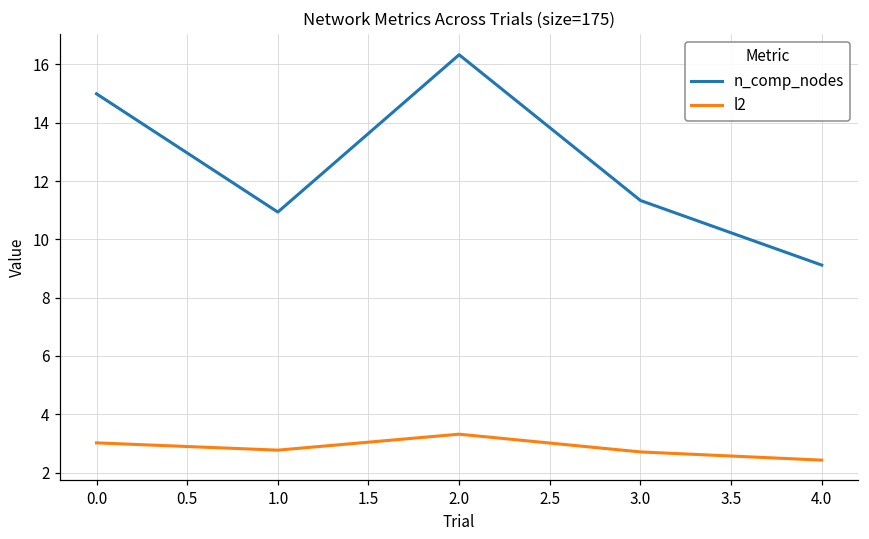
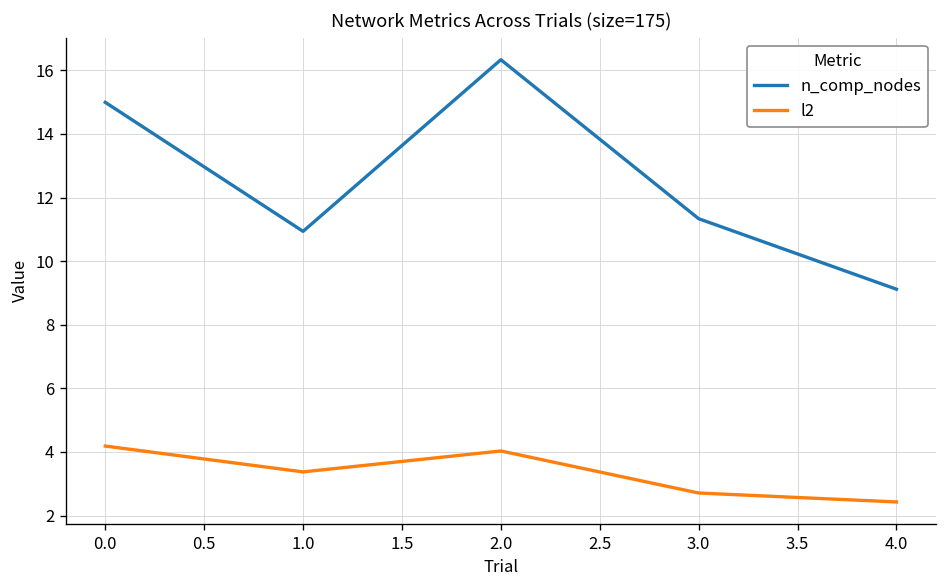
  {
    "n_comp_nodes": {
      "0.0": 15.0,
      "1.0": 10.9,
      "2.0": 16.3,
      "3.0": 11.3,
      "4.0": 9.1
    },
    "l2": {
-     "0.0": 3.0,
-     "1.0": 2.8,
-     "2.0": 3.3,
+     "0.0": 4.2,
+     "1.0": 3.4,
+     "2.0": 4.0,
      "3.0": 2.7,
      "4.0": 2.4
    }
  }
